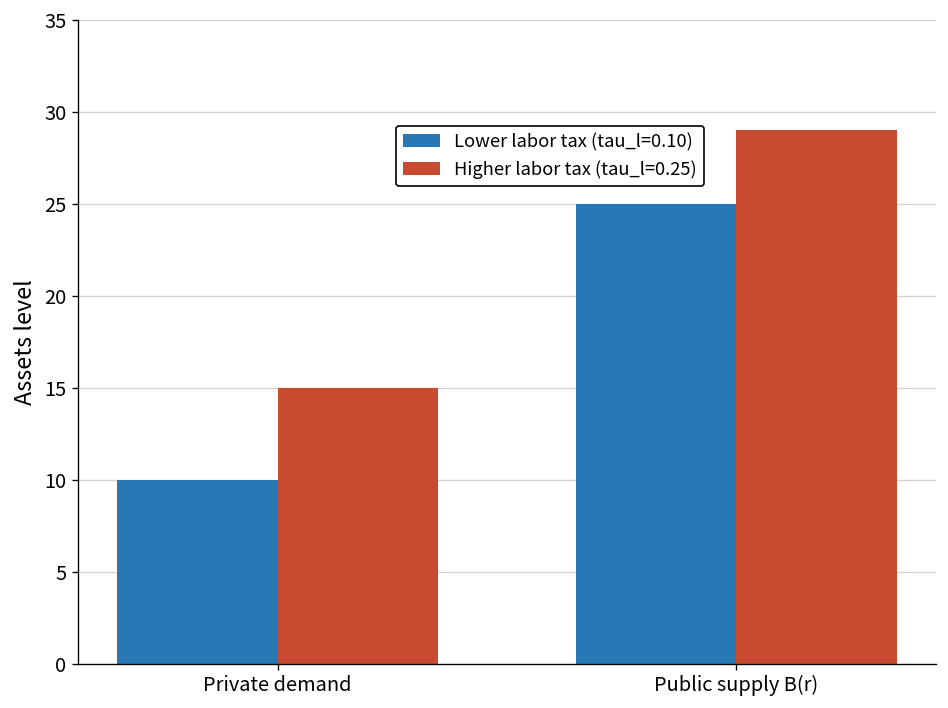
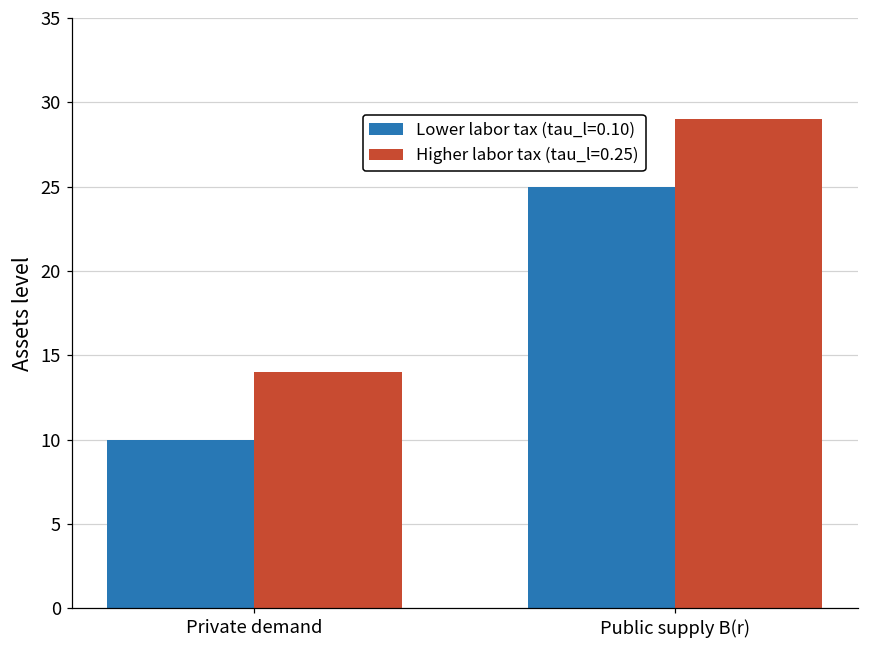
  {
    "Lower labor tax (tau_l=0.10)": {
      "Private demand": 10,
      "Public supply B(r)": 25
    },
    "Higher labor tax (tau_l=0.25)": {
-     "Private demand": 15,
+     "Private demand": 14,
      "Public supply B(r)": 29
    }
  }
